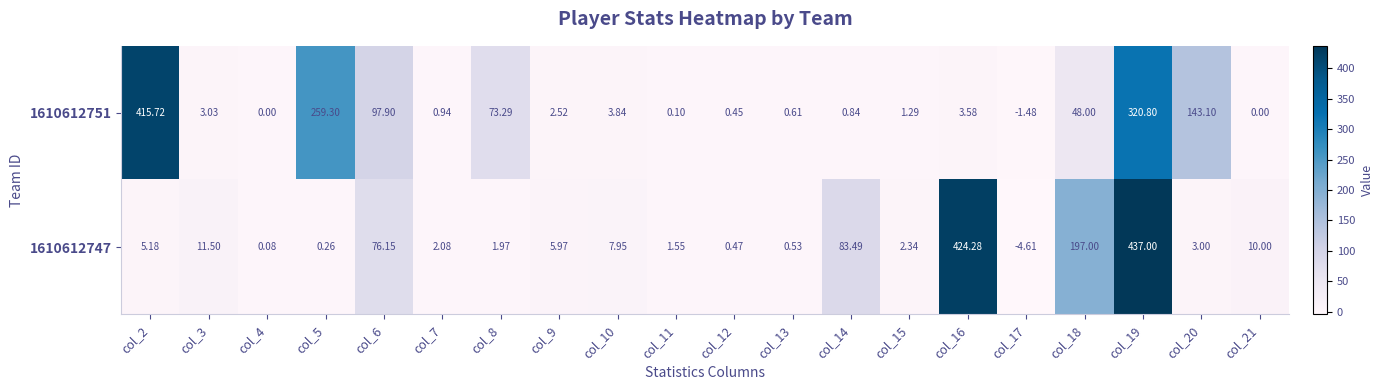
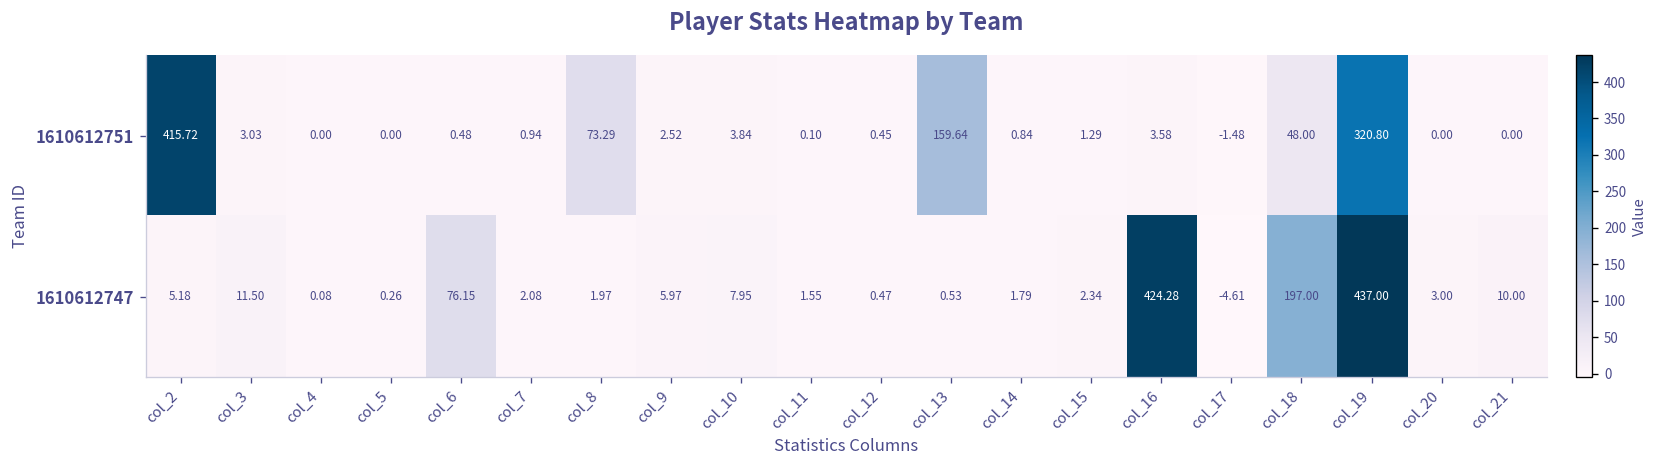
  {
    "1610612751": {
      "col_2": 415.72,
      "col_3": 3.03,
      "col_4": 0.00,
-     "col_5": 259.30,
-     "col_6": 97.90,
+     "col_5": 0.00,
+     "col_6": 0.48,
      "col_7": 0.94,
      "col_8": 73.29,
      "col_9": 2.52,
      "col_10": 3.84,
      "col_11": 0.10,
      "col_12": 0.45,
-     "col_13": 0.61,
+     "col_13": 159.64,
      "col_14": 0.84,
      "col_15": 1.29,
      "col_16": 3.58,
      "col_17": -1.48,
      "col_18": 48.00,
      "col_19": 320.80,
-     "col_20": 143.10,
+     "col_20": 0.00,
      "col_21": 0.00
    },
    "1610612747": {
      "col_2": 5.18,
      "col_3": 11.50,
      "col_4": 0.08,
      "col_5": 0.26,
      "col_6": 76.15,
      "col_7": 2.08,
      "col_8": 1.97,
      "col_9": 5.97,
      "col_10": 7.95,
      "col_11": 1.55,
      "col_12": 0.47,
      "col_13": 0.53,
-     "col_14": 83.49,
+     "col_14": 1.79,
      "col_15": 2.34,
      "col_16": 424.28,
      "col_17": -4.61,
      "col_18": 197.00,
      "col_19": 437.00,
      "col_20": 3.00,
      "col_21": 10.00
    }
  }
